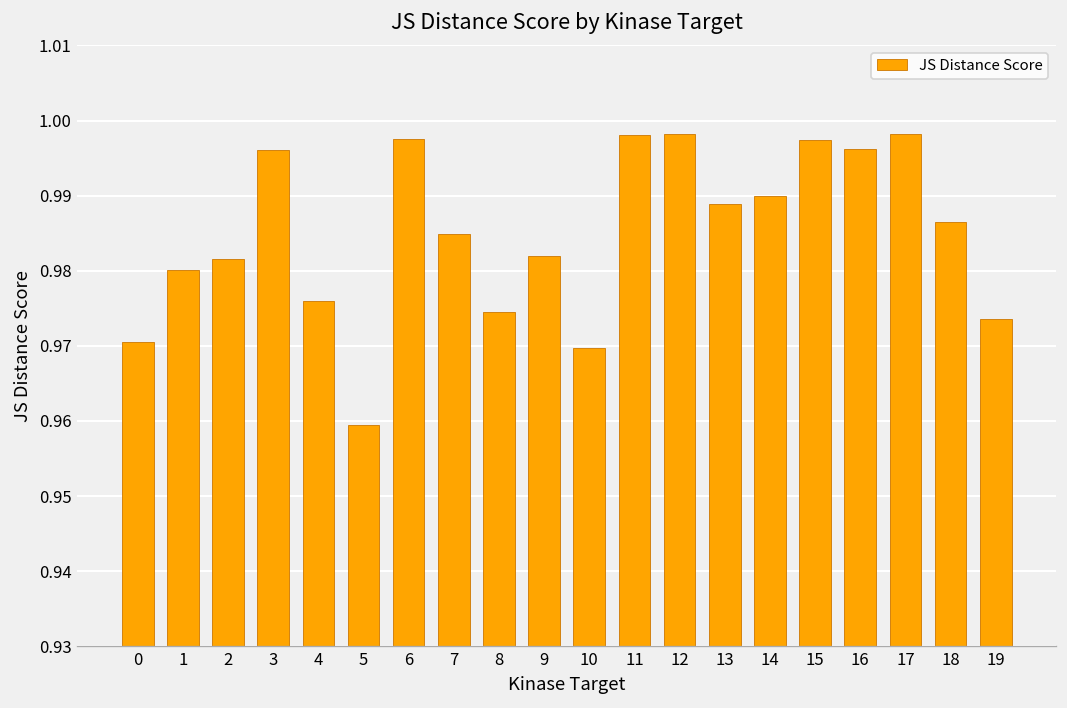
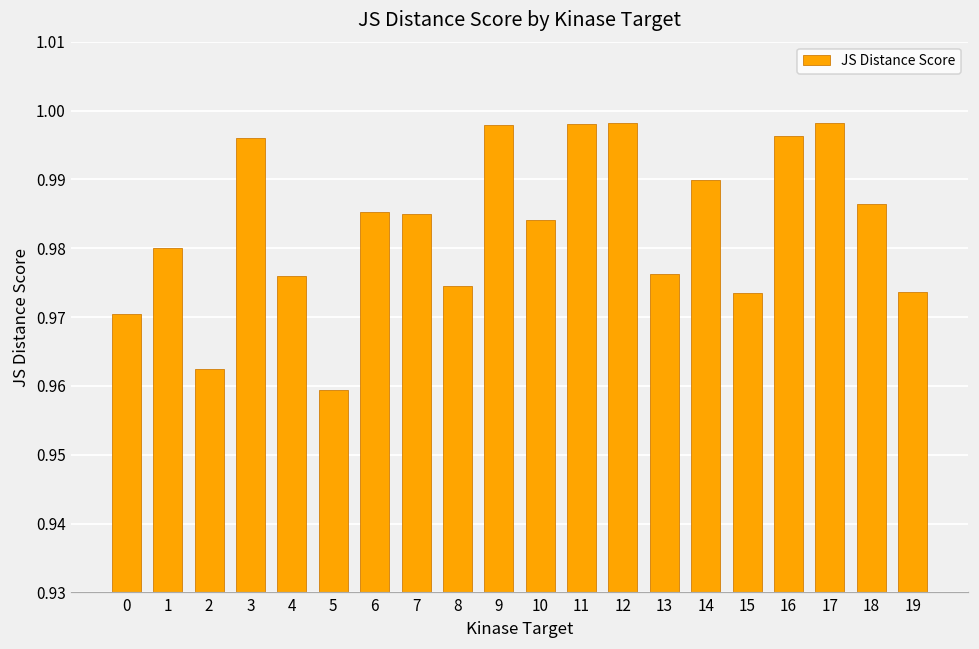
  {
    "0": 0.970,
    "1": 0.980,
-   "2": 0.982,
+   "2": 0.962,
    "3": 0.996,
    "4": 0.976,
    "5": 0.959,
-   "6": 0.997,
+   "6": 0.985,
    "7": 0.985,
    "8": 0.975,
-   "9": 0.982,
-   "10": 0.970,
+   "9": 0.998,
+   "10": 0.984,
    "11": 0.998,
    "12": 0.998,
-   "13": 0.989,
+   "13": 0.976,
    "14": 0.990,
-   "15": 0.997,
+   "15": 0.973,
    "16": 0.996,
    "17": 0.998,
    "18": 0.986,
    "19": 0.974
  }
